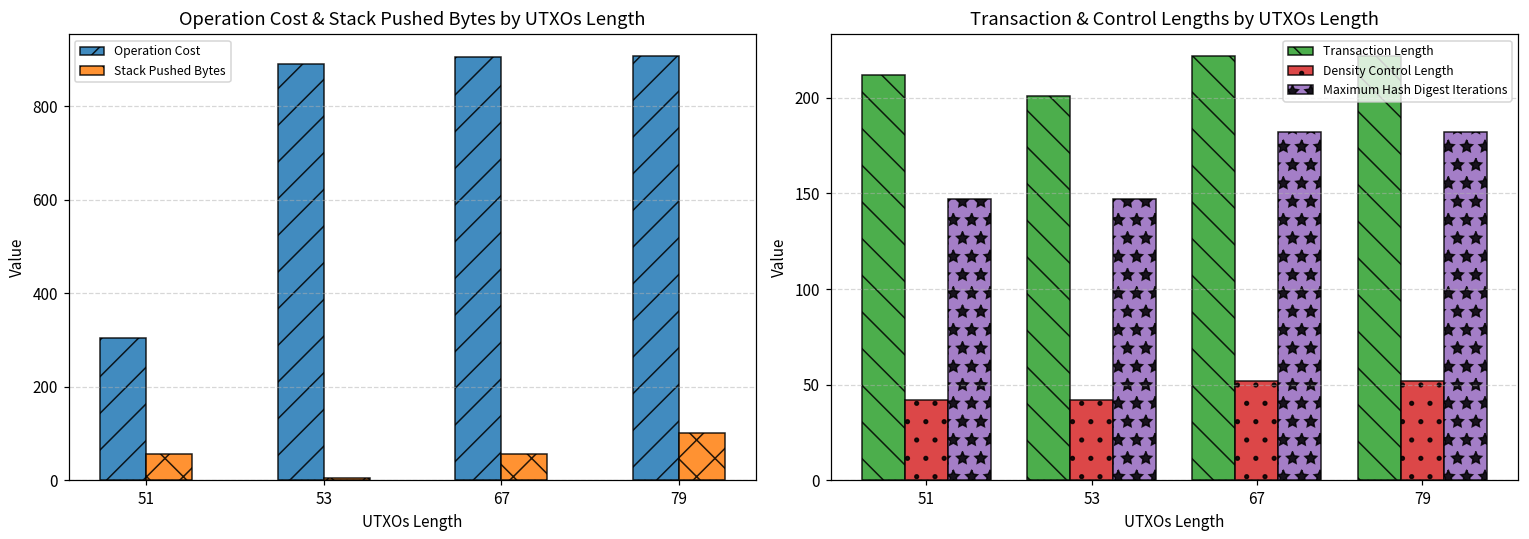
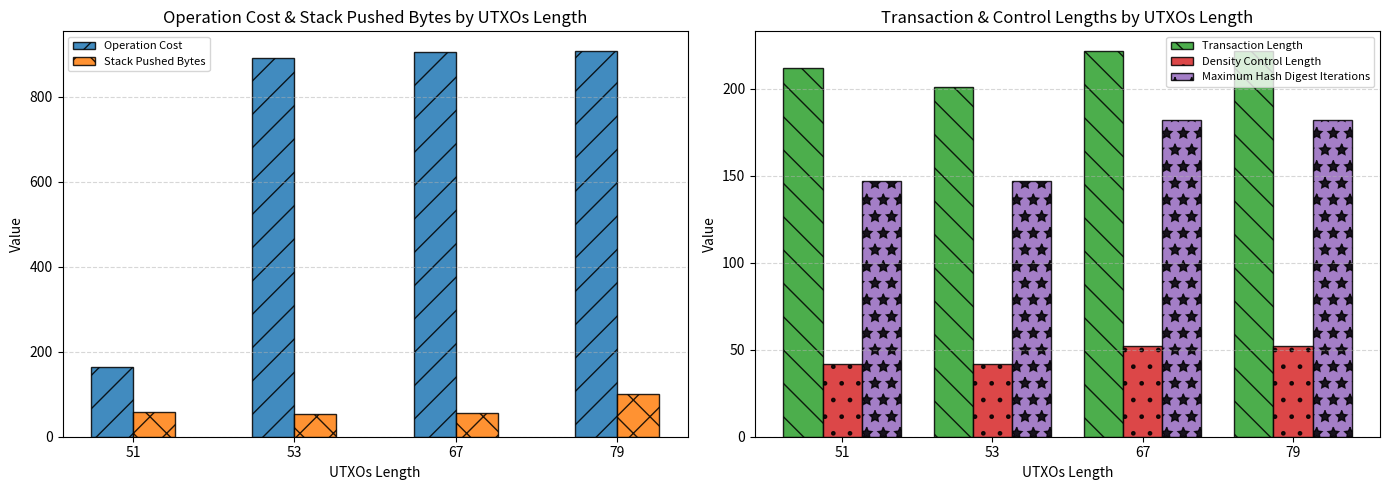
  {
    "Operation Cost & Stack Pushed Bytes by UTXOs Length": {
      "Operation Cost": {
-       "51": 300,
+       "51": 160,
        "53": 890,
        "67": 910,
        "79": 910
      },
      "Stack Pushed Bytes": {
        "51": 60,
-       "53": 10,
+       "53": 50,
        "67": 60,
        "79": 100
      }
    },
    "Transaction & Control Lengths by UTXOs Length": {
      "Transaction Length": {
        "51": 212,
        "53": 201,
        "67": 222
      },
      "Density Control Length": {
        "51": 42,
        "53": 42,
        "67": 52,
        "79": 52
      },
      "Maximum Hash Digest Iterations": {
        "51": 147,
        "53": 147,
        "67": 182,
        "79": 182
      }
    }
  }
